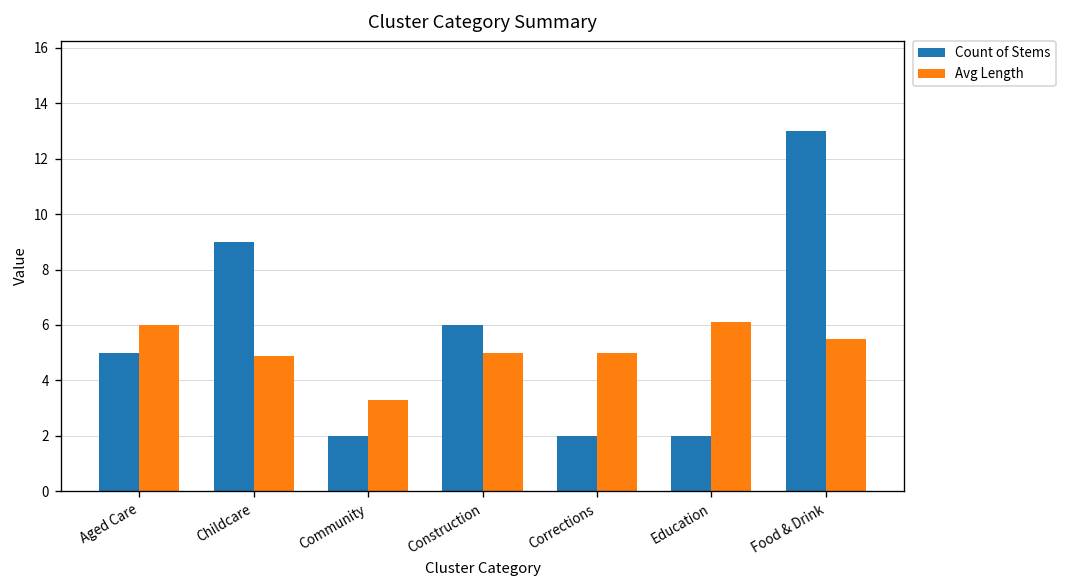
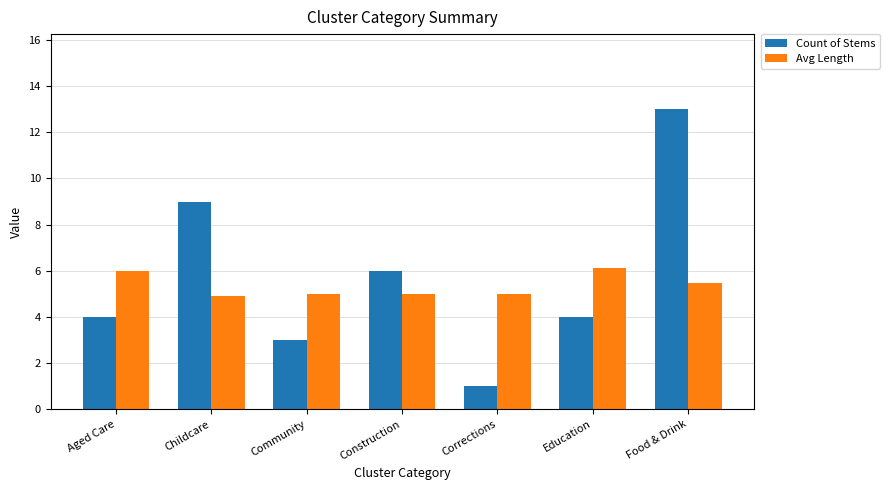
  {
    "Count of Stems": {
-     "Aged Care": 5,
+     "Aged Care": 4,
      "Childcare": 9,
-     "Community": 2,
+     "Community": 3,
      "Construction": 6,
-     "Corrections": 2,
-     "Education": 2,
+     "Corrections": 1,
+     "Education": 4,
      "Food & Drink": 13
    },
    "Avg Length": {
      "Aged Care": 6.0,
      "Childcare": 4.9,
-     "Community": 3.3,
+     "Community": 5.0,
      "Construction": 5.0,
      "Corrections": 5.0,
      "Education": 6.1,
      "Food & Drink": 5.5
    }
  }
